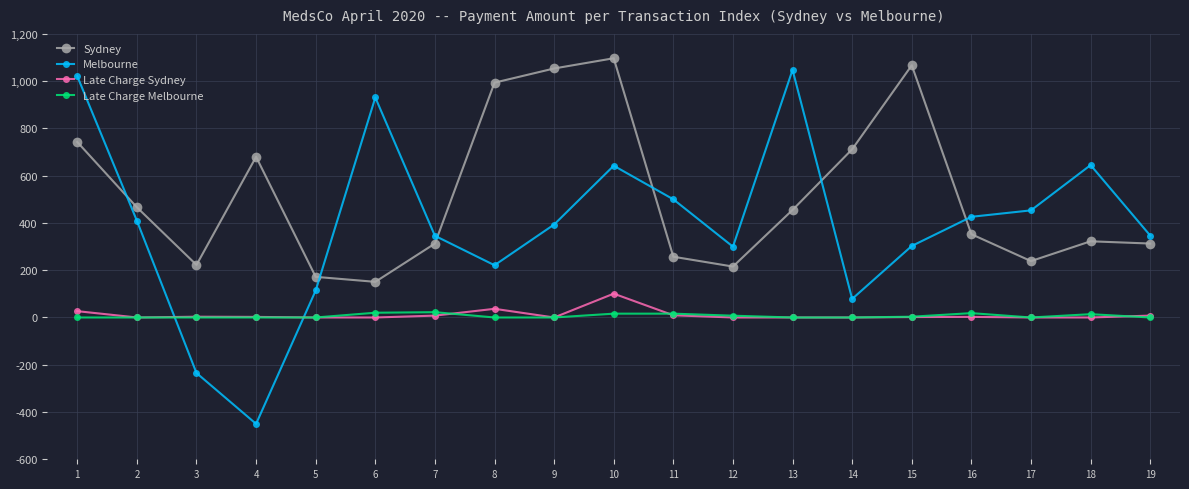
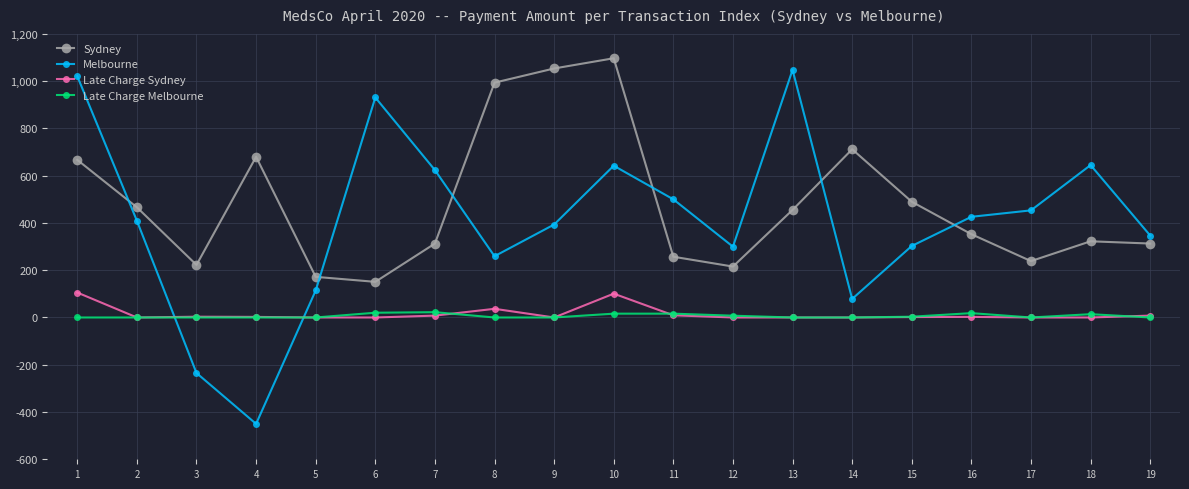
  {
    "Sydney": {
-     "1": "740",
+     "1": "670",
      "2": "470",
      "3": "220",
      "4": "680",
      "5": "170",
      "6": "150",
      "7": "310",
      "8": "990",
      "9": "1,050",
      "10": "1,100",
      "11": "260",
      "12": "220",
      "13": "460",
      "14": "710",
-     "15": "1,070",
+     "15": "490",
      "16": "350",
      "17": "240",
      "18": "320",
      "19": "310"
    },
    "Melbourne": {
      "1": "1,020",
      "2": "410",
      "3": "-230",
      "4": "-450",
      "5": "110",
      "6": "930",
-     "7": "350",
-     "8": "220",
+     "7": "620",
+     "8": "260",
      "9": "390",
      "10": "640",
      "11": "500",
      "12": "300",
      "13": "1,050",
      "14": "80",
      "15": "300",
      "16": "430",
      "17": "450",
      "18": "640",
      "19": "350"
    },
    "Late Charge Sydney": {
-     "1": "30",
+     "1": "110",
      "6": "0",
      "7": "10",
      "8": "40",
      "10": "100",
      "16": "0",
      "18": "0"
    },
    "Late Charge Melbourne": {
      "1": "0",
      "6": "20",
      "7": "20",
      "8": "0",
      "10": "20",
      "16": "20",
      "18": "10"
    }
  }
